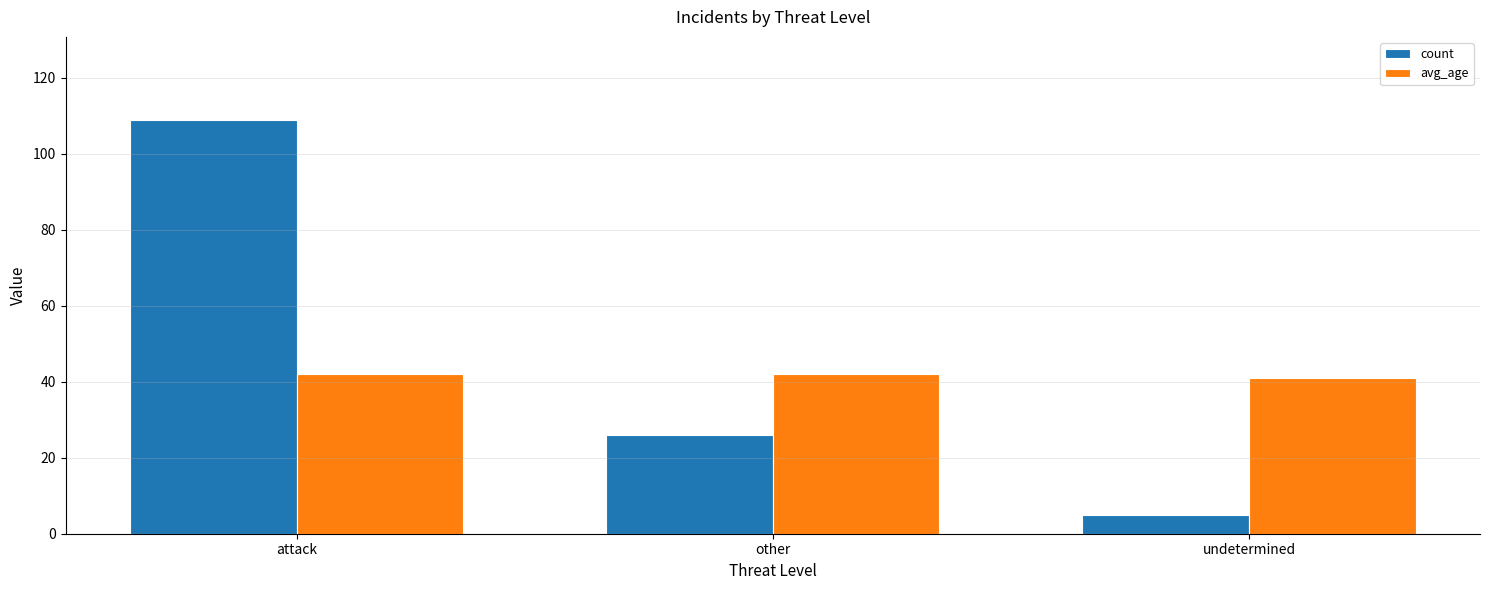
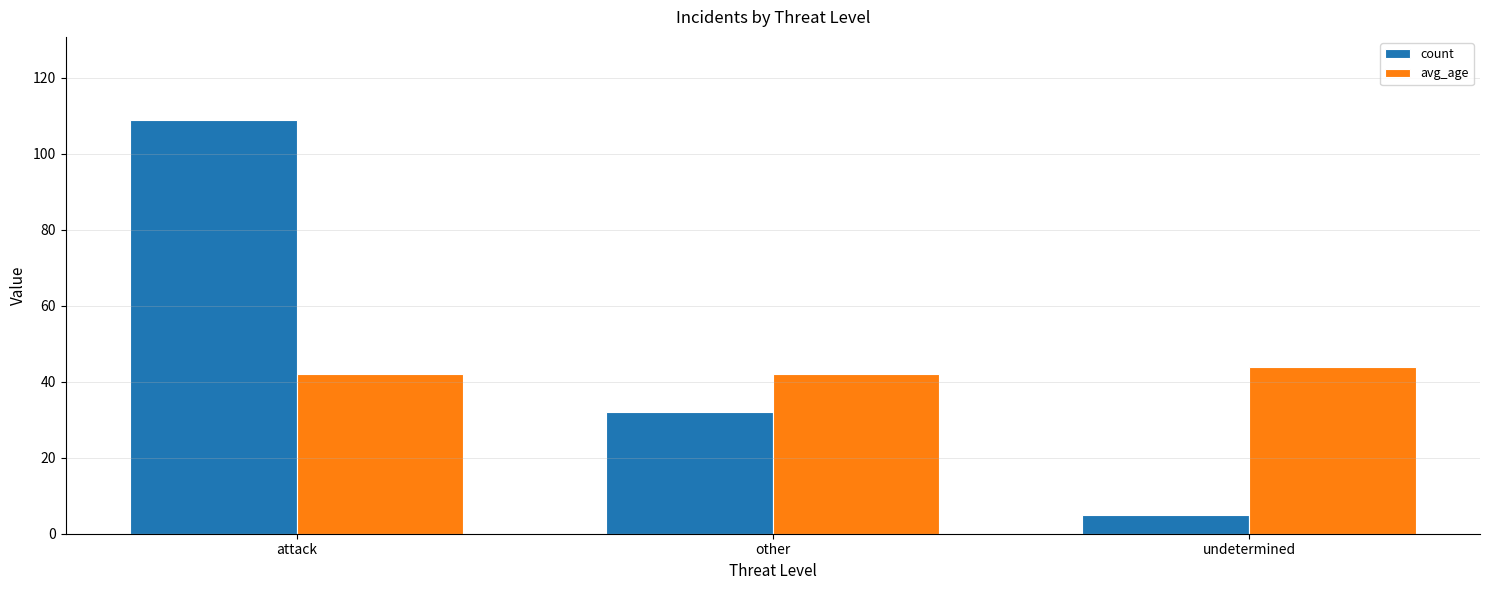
  {
    "count": {
      "attack": 109,
-     "other": 26,
+     "other": 32,
      "undetermined": 5
    },
    "avg_age": {
      "attack": 42,
      "other": 42,
-     "undetermined": 41
+     "undetermined": 44
    }
  }
